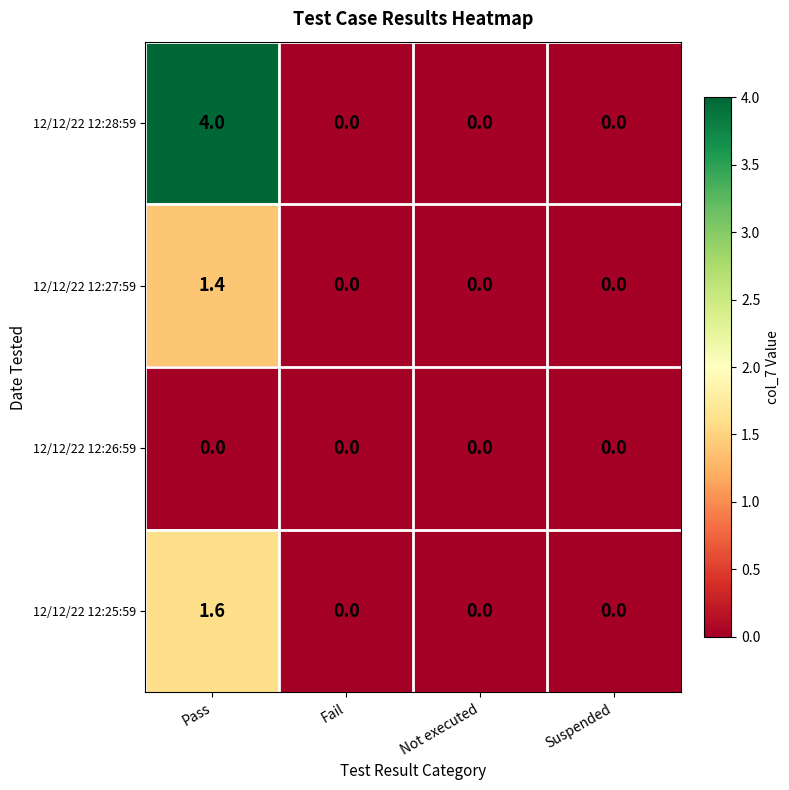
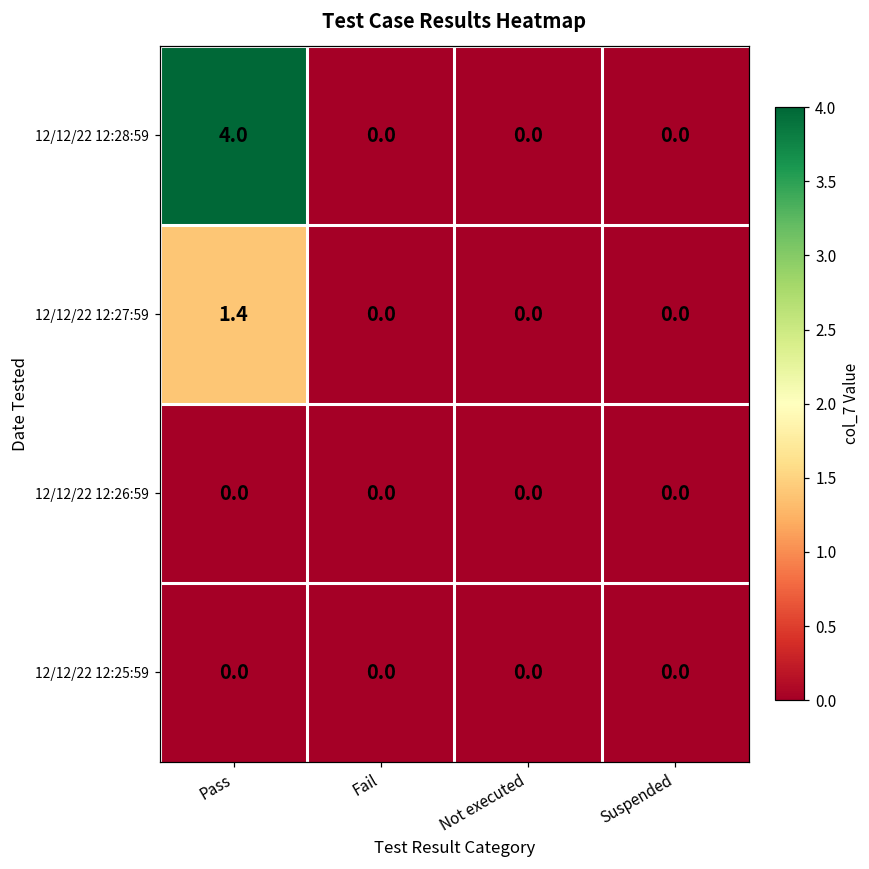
  {
    "12/12/22 12:28:59": {
      "Pass": 4.0,
      "Fail": 0.0,
      "Not executed": 0.0,
      "Suspended": 0.0
    },
    "12/12/22 12:27:59": {
      "Pass": 1.4,
      "Fail": 0.0,
      "Not executed": 0.0,
      "Suspended": 0.0
    },
    "12/12/22 12:26:59": {
      "Pass": 0.0,
      "Fail": 0.0,
      "Not executed": 0.0,
      "Suspended": 0.0
    },
    "12/12/22 12:25:59": {
-     "Pass": 1.6,
+     "Pass": 0.0,
      "Fail": 0.0,
      "Not executed": 0.0,
      "Suspended": 0.0
    }
  }
